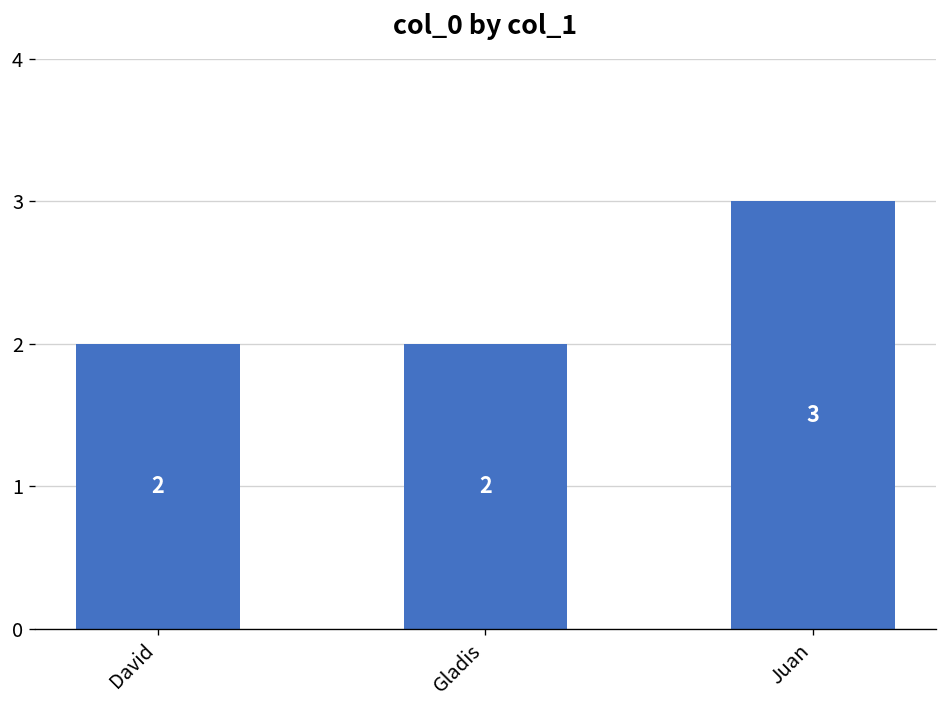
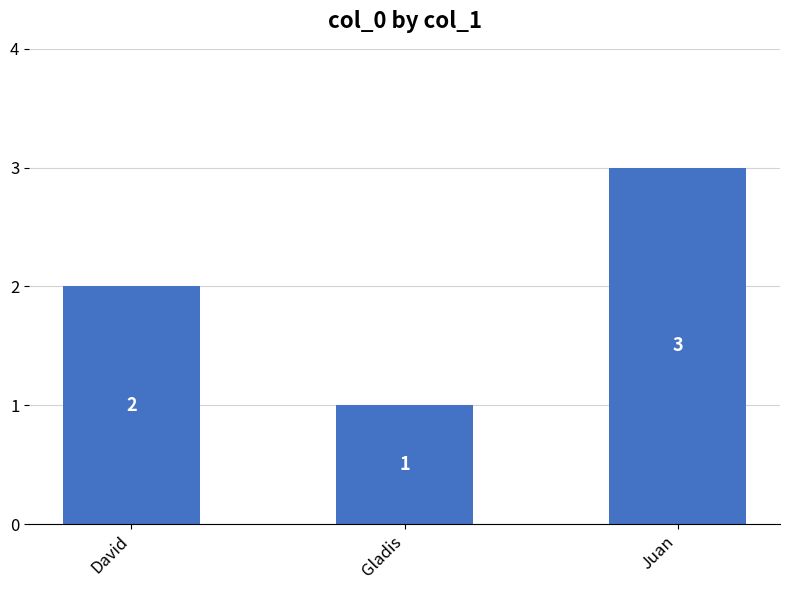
  {
    "David": 2,
-   "Gladis": 2,
+   "Gladis": 1,
    "Juan": 3
  }
